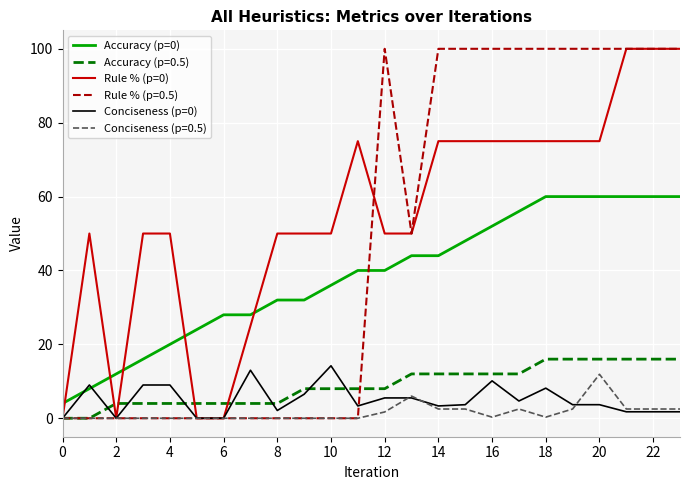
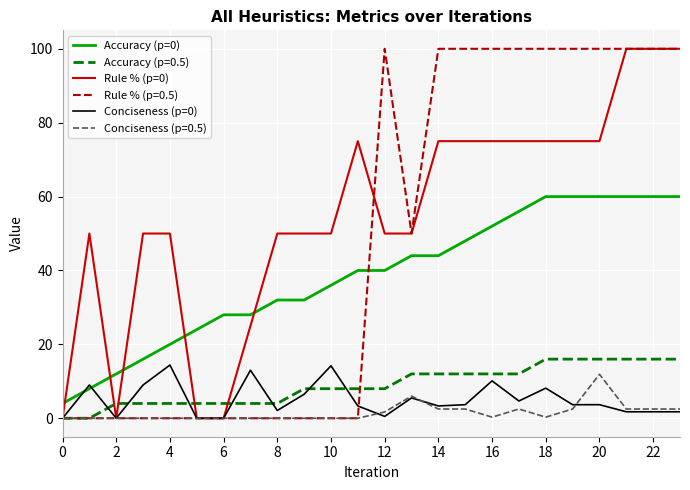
  {
    "Conciseness (p=0)": {
-     "4": 9,
+     "4": 14,
      "8": 2,
      "10": 14,
-     "12": 6,
+     "12": 1,
      "14": 3,
      "16": 10,
      "18": 8,
      "20": 4,
      "22": 2
    },
    "Conciseness (p=0.5)": {
      "12": 2,
      "14": 3,
      "16": 0,
      "18": 0,
      "20": 12,
      "22": 3
    }
  }
